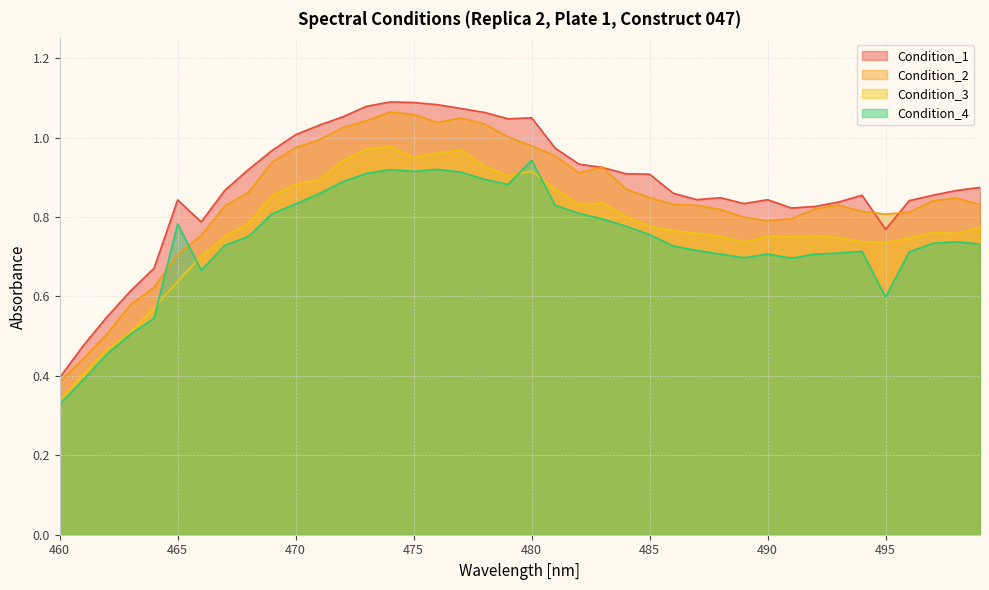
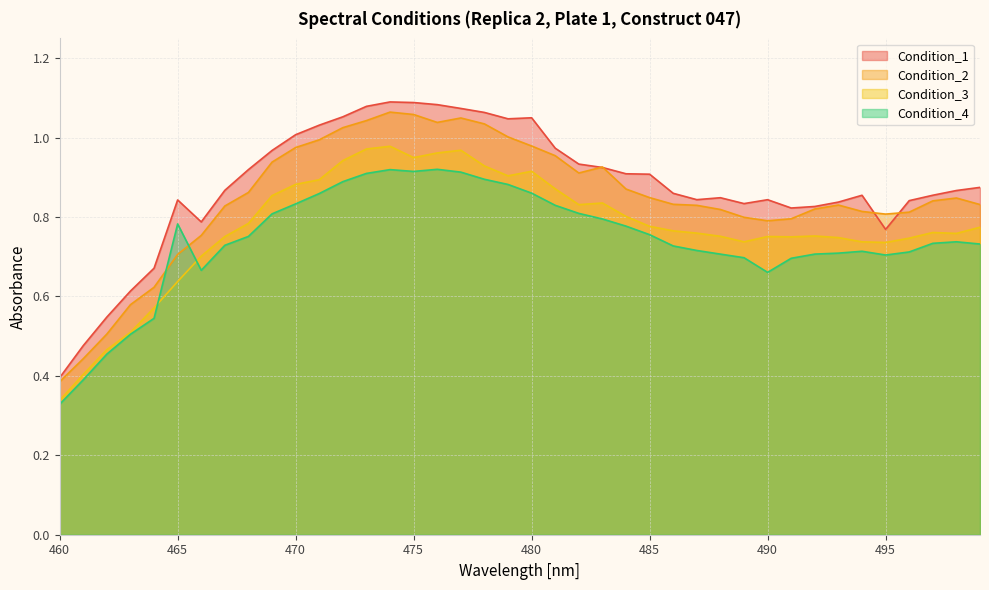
  {
    "Condition_1": {
      "460": 0.40,
      "465": 0.84,
      "470": 1.01,
      "475": 1.09,
      "480": 1.05,
      "485": 0.91,
      "490": 0.84,
      "495": 0.77
    },
    "Condition_4": {
      "460": 0.33,
      "465": 0.78,
      "470": 0.83,
      "475": 0.91,
-     "480": 0.94,
+     "480": 0.86,
      "485": 0.76,
-     "490": 0.71,
-     "495": 0.60
+     "490": 0.66,
+     "495": 0.70
    }
  }
